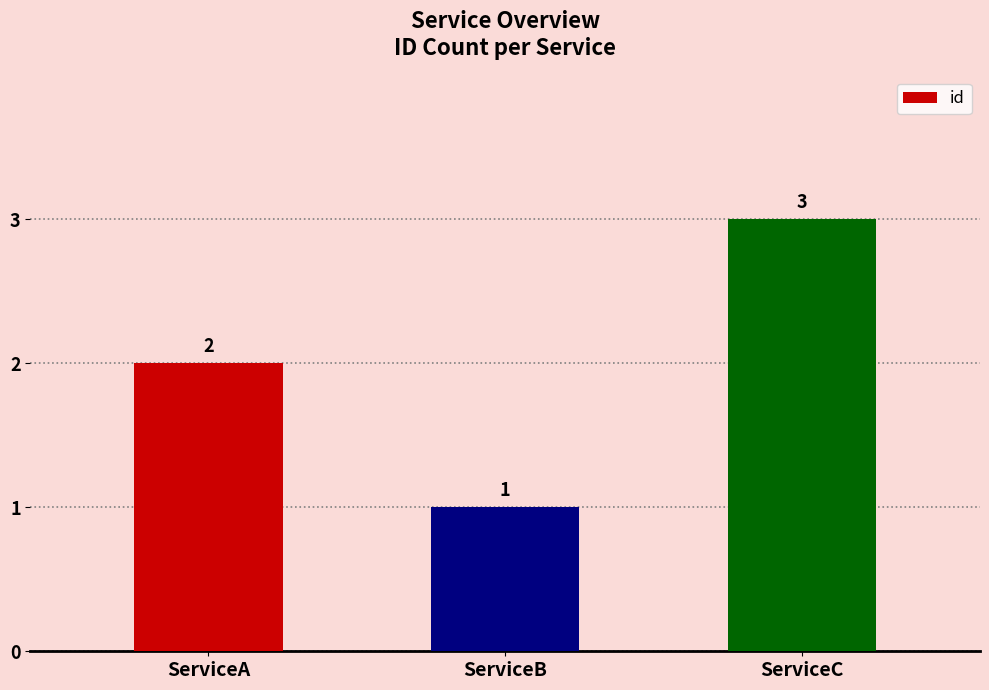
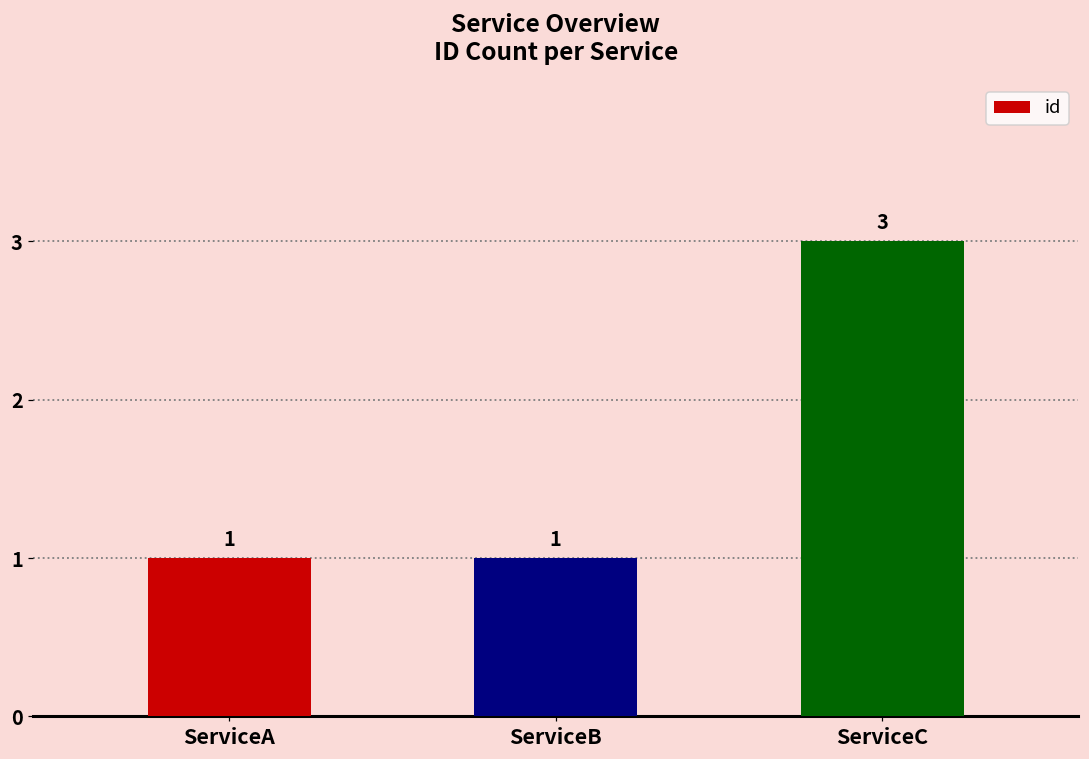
  {
-   "ServiceA": 2,
+   "ServiceA": 1,
    "ServiceB": 1,
    "ServiceC": 3
  }
